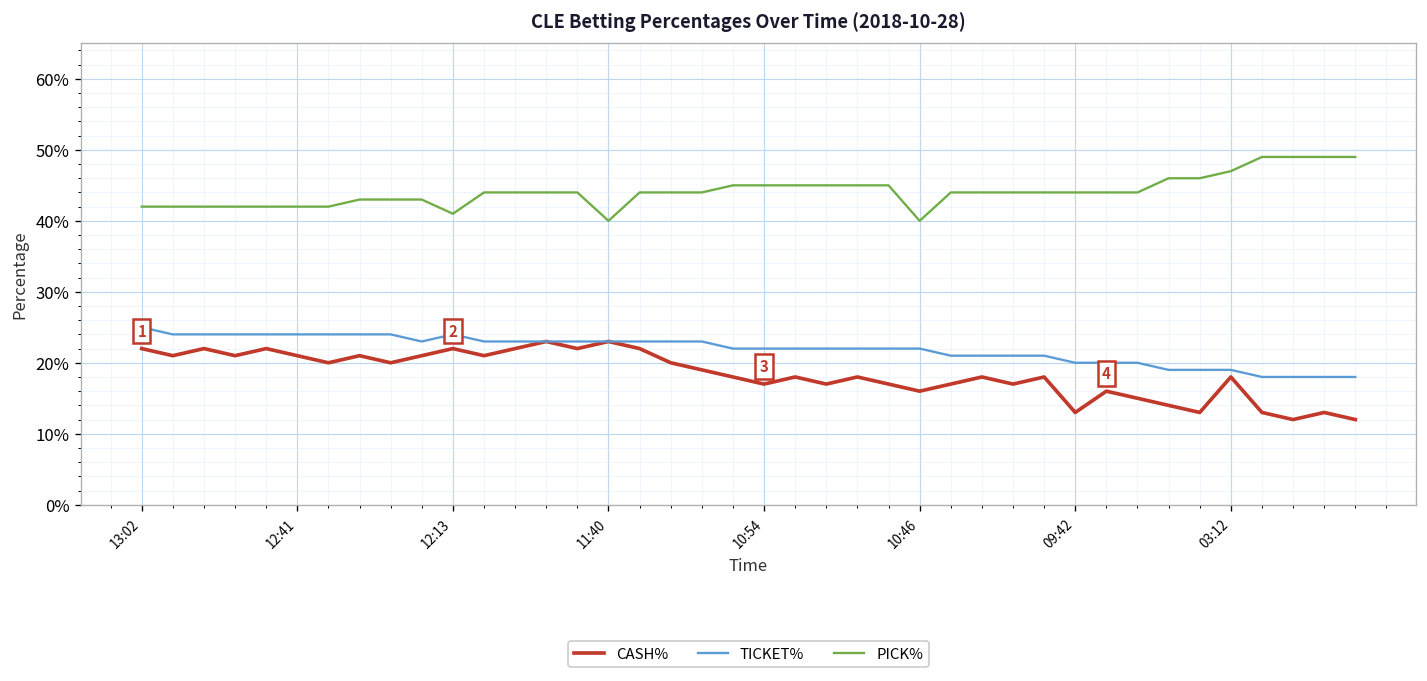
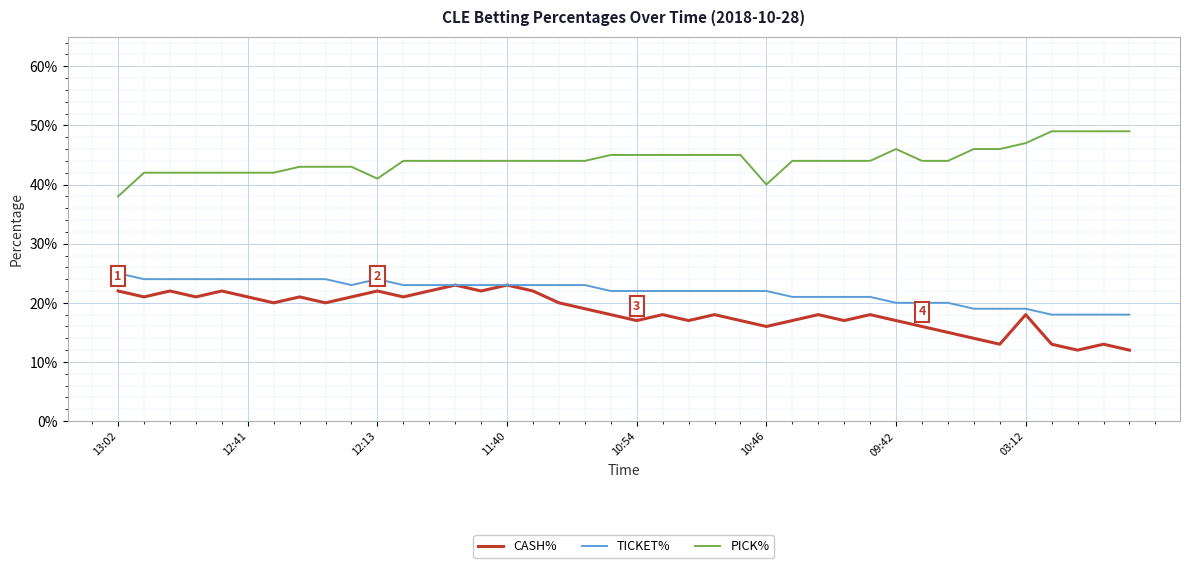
  {
    "CASH%": {
      "13:02": "22%",
      "12:41": "21%",
      "12:13": "22%",
      "10:46": "16%",
-     "09:42": "13%",
+     "09:42": "17%",
      "03:12": "18%"
    },
    "TICKET%": {
      "12:41": "24%",
      "10:46": "22%",
      "09:42": "20%",
      "03:12": "19%"
    },
    "PICK%": {
-     "13:02": "42%",
+     "13:02": "38%",
      "12:41": "42%",
      "12:13": "41%",
-     "11:40": "40%",
+     "11:40": "44%",
      "10:46": "40%",
-     "09:42": "44%",
+     "09:42": "46%",
      "03:12": "47%"
    }
  }
